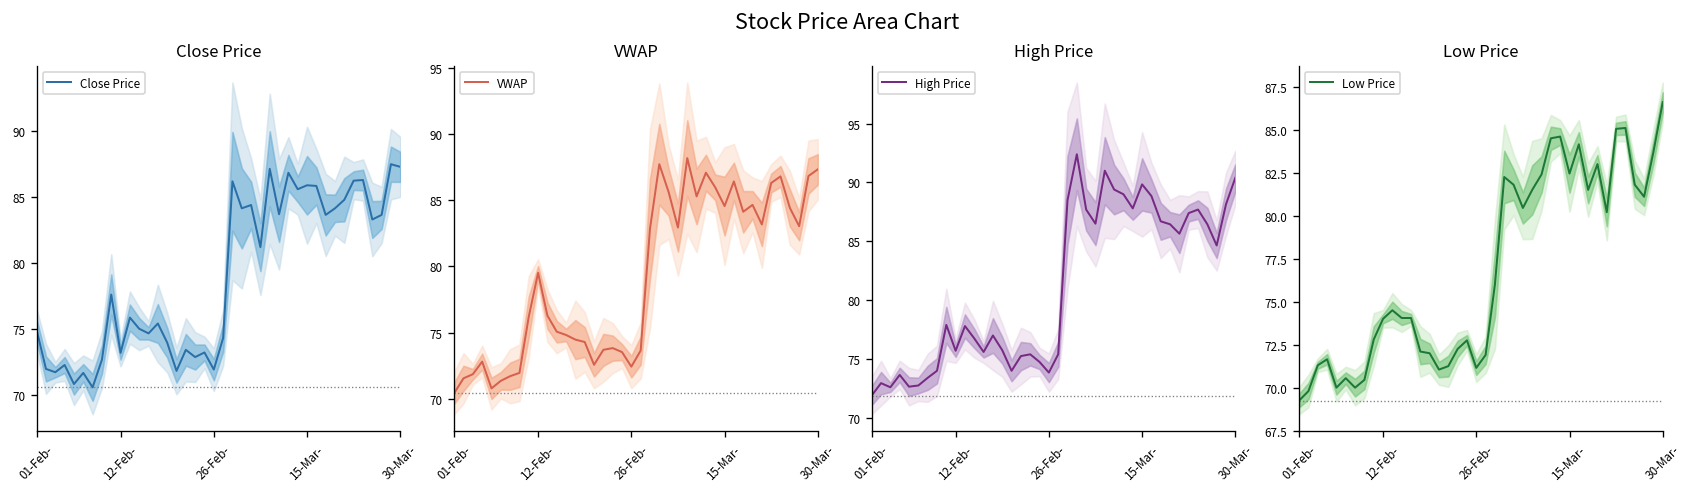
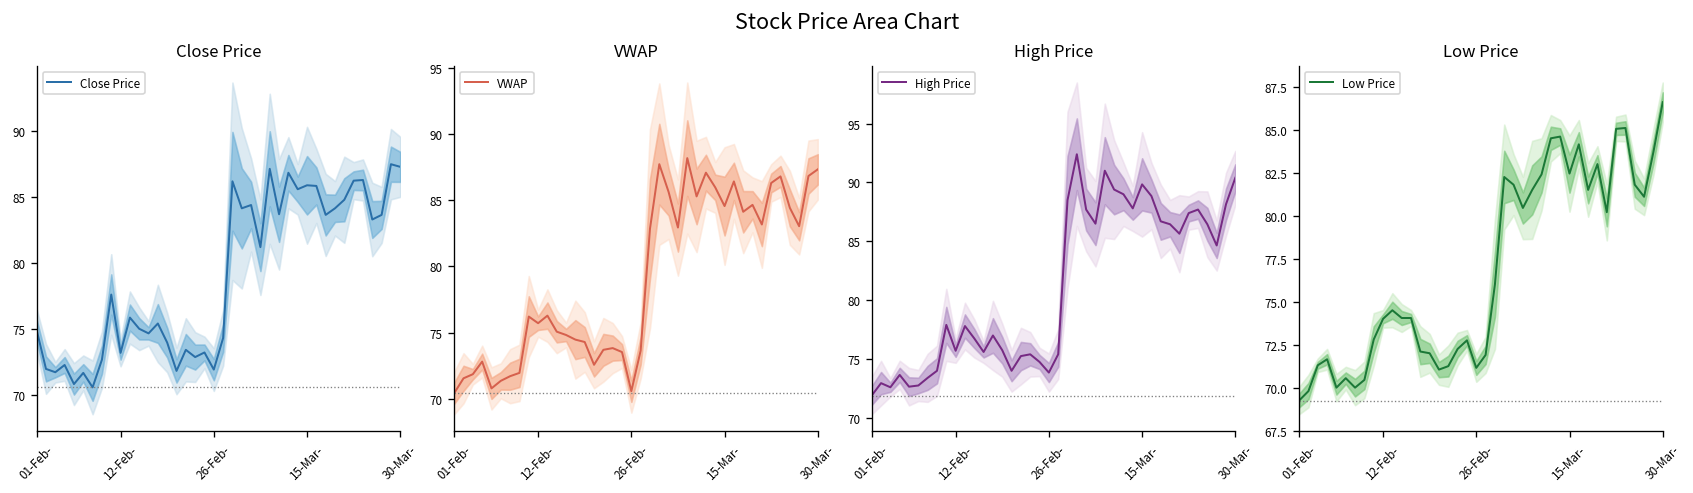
  {
    "Close Price": {
      "Close Price": {
        "01-Feb-": 74.9,
        "12-Feb-": 73.2,
        "26-Feb-": 71.9,
        "15-Mar-": 85.9,
        "30-Mar-": 87.3
      }
    },
    "VWAP": {
      "VWAP": {
        "01-Feb-": 70.4,
-       "12-Feb-": 79.5,
-       "26-Feb-": 72.4,
+       "12-Feb-": 75.7,
+       "26-Feb-": 70.6,
        "15-Mar-": 84.6,
        "30-Mar-": 87.3
      }
    },
    "High Price": {
      "High Price": {
        "01-Feb-": 72,
        "12-Feb-": 76,
        "26-Feb-": 74,
        "15-Mar-": 90,
        "30-Mar-": 90
      }
    },
    "Low Price": {
      "Low Price": {
        "01-Feb-": 69.3,
        "12-Feb-": 74.0,
        "26-Feb-": 71.2,
        "15-Mar-": 82.5,
        "30-Mar-": 86.6
      }
    }
  }
